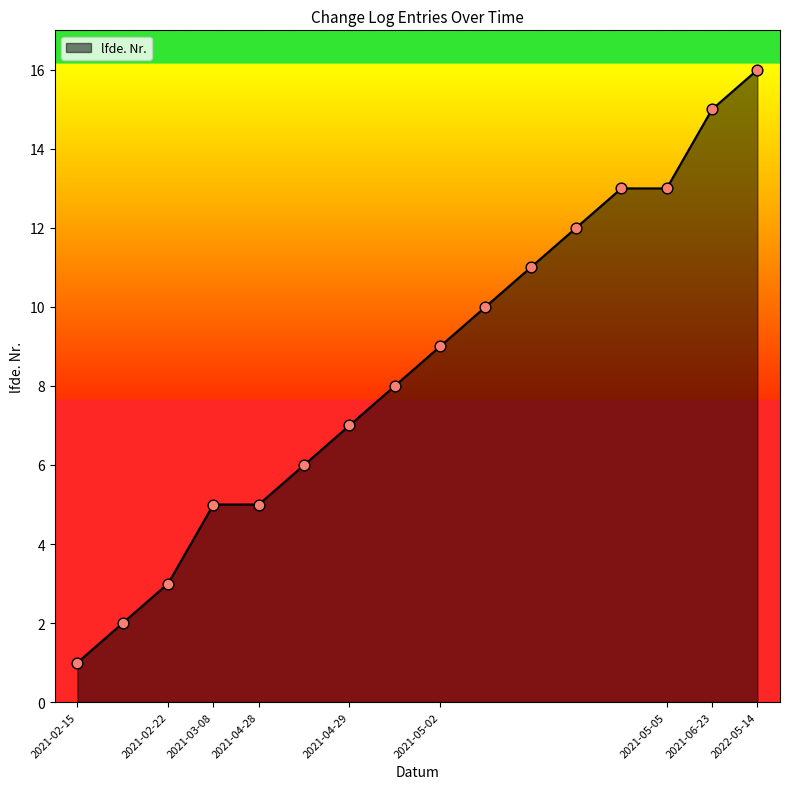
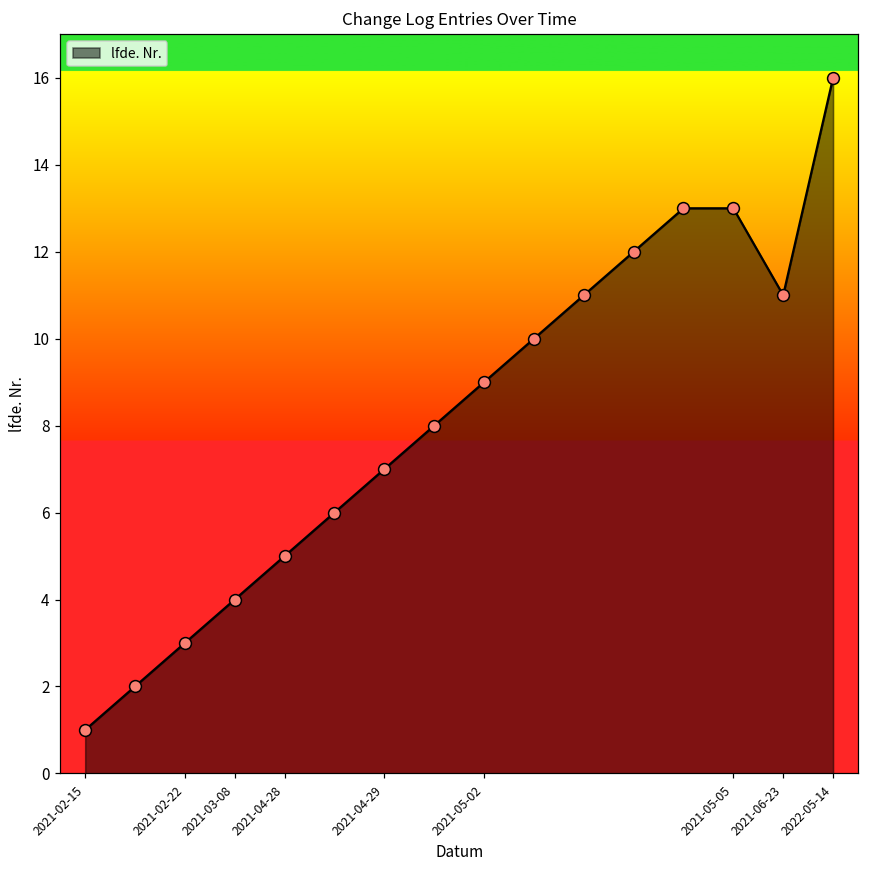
  {
    "2021-02-22": 3,
-   "2021-03-08": 5,
+   "2021-03-08": 4,
    "2021-05-05": 13,
-   "2021-06-23": 15,
+   "2021-06-23": 11,
    "2022-05-14": 16
  }
